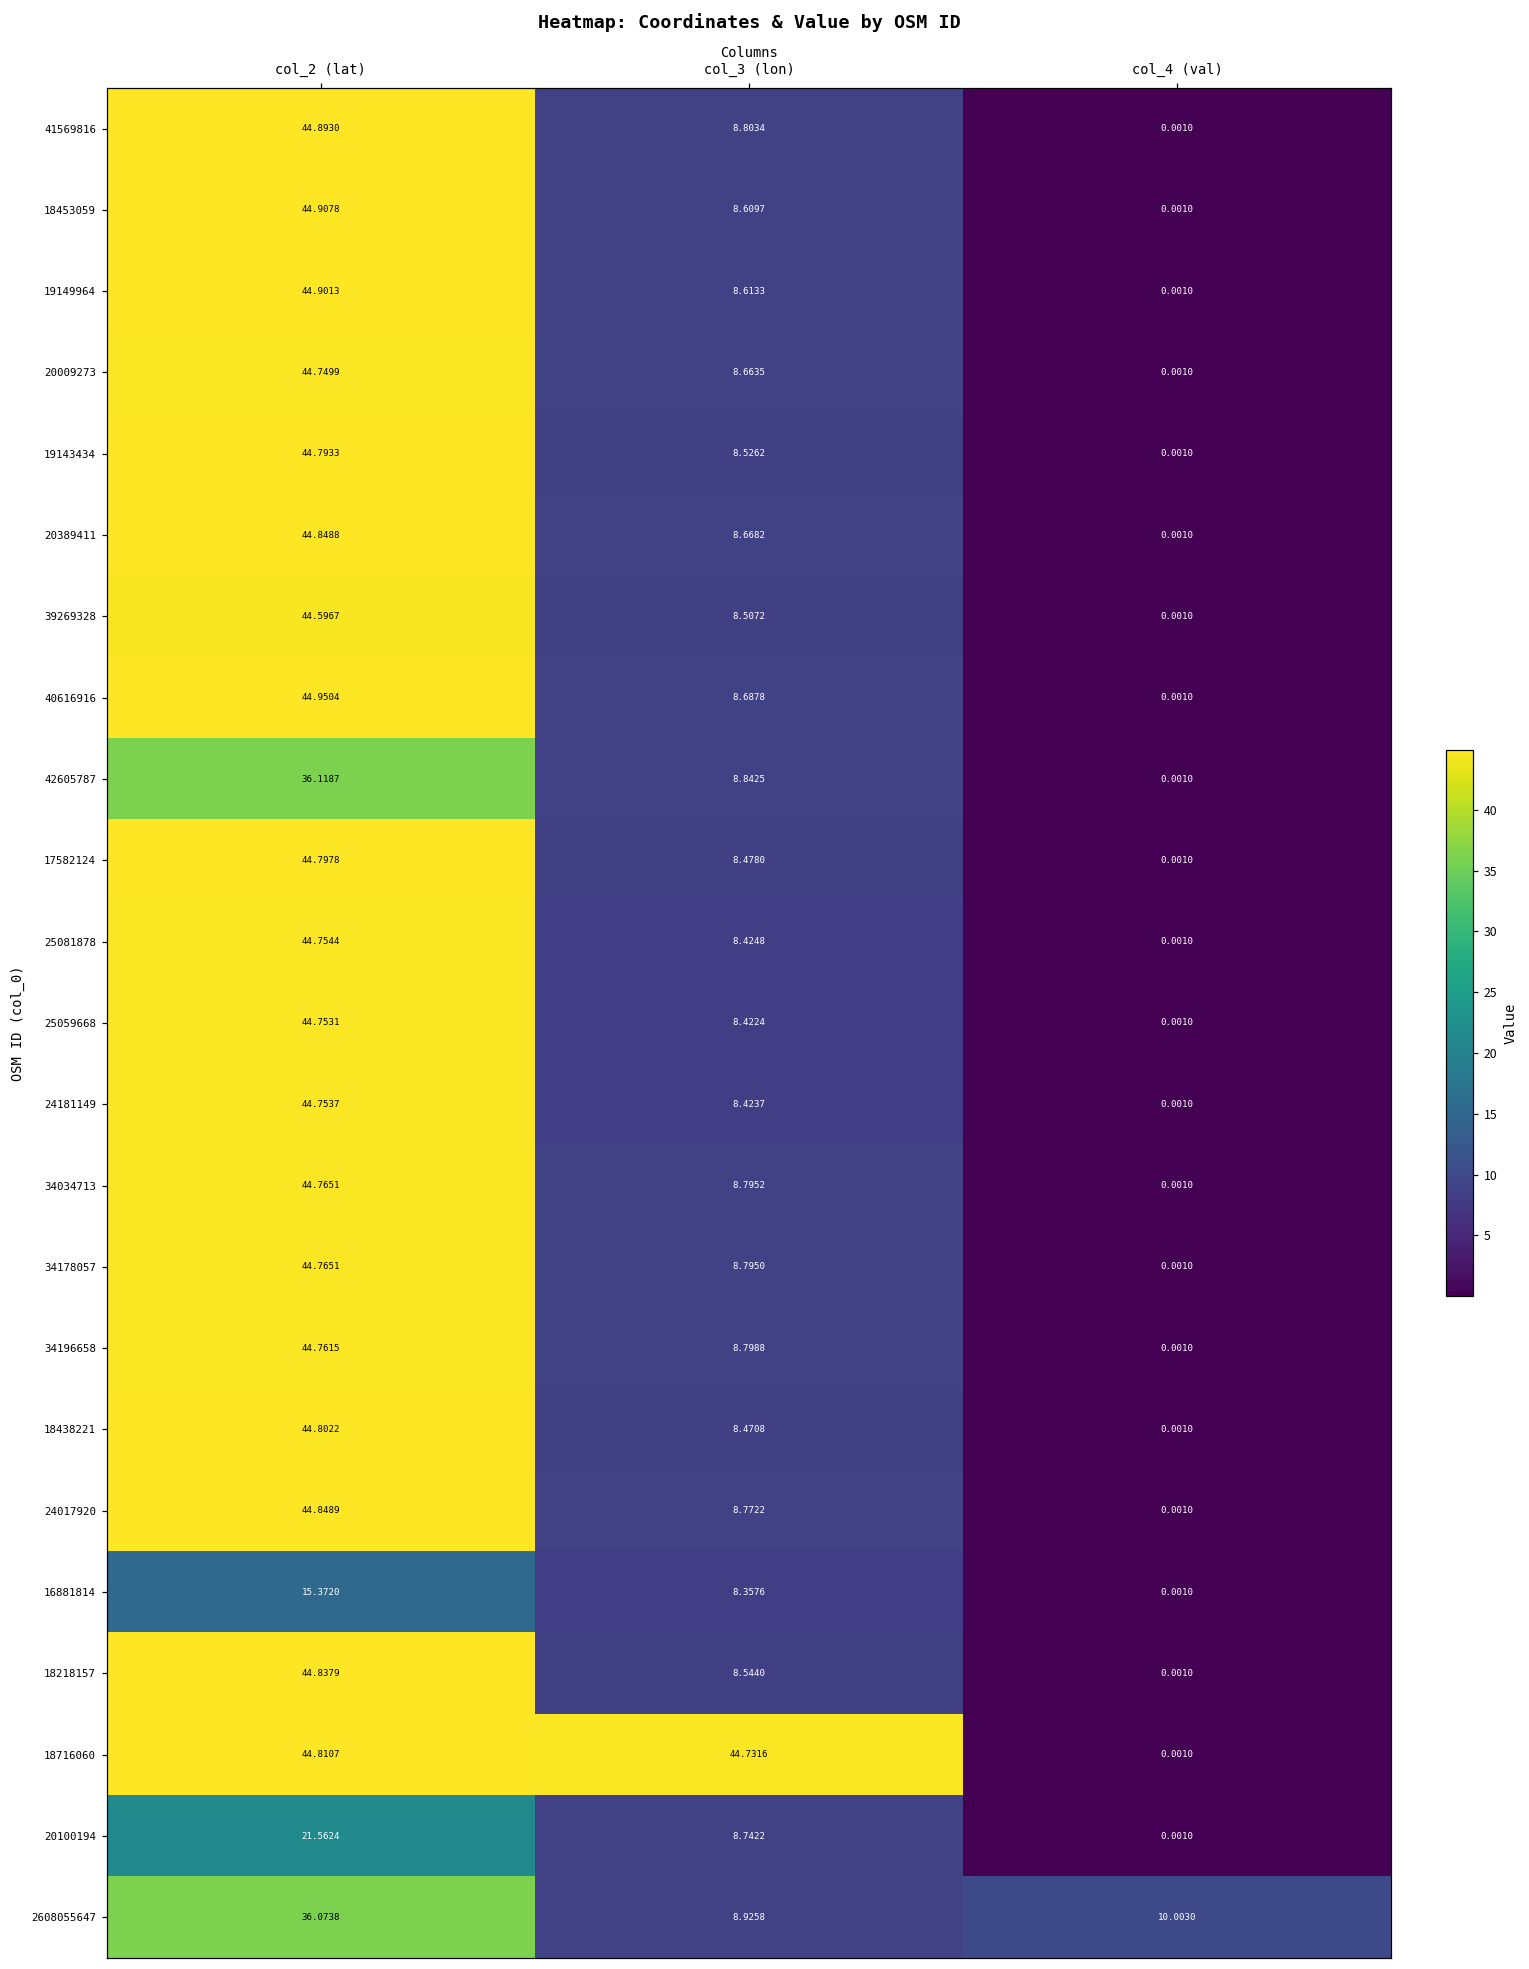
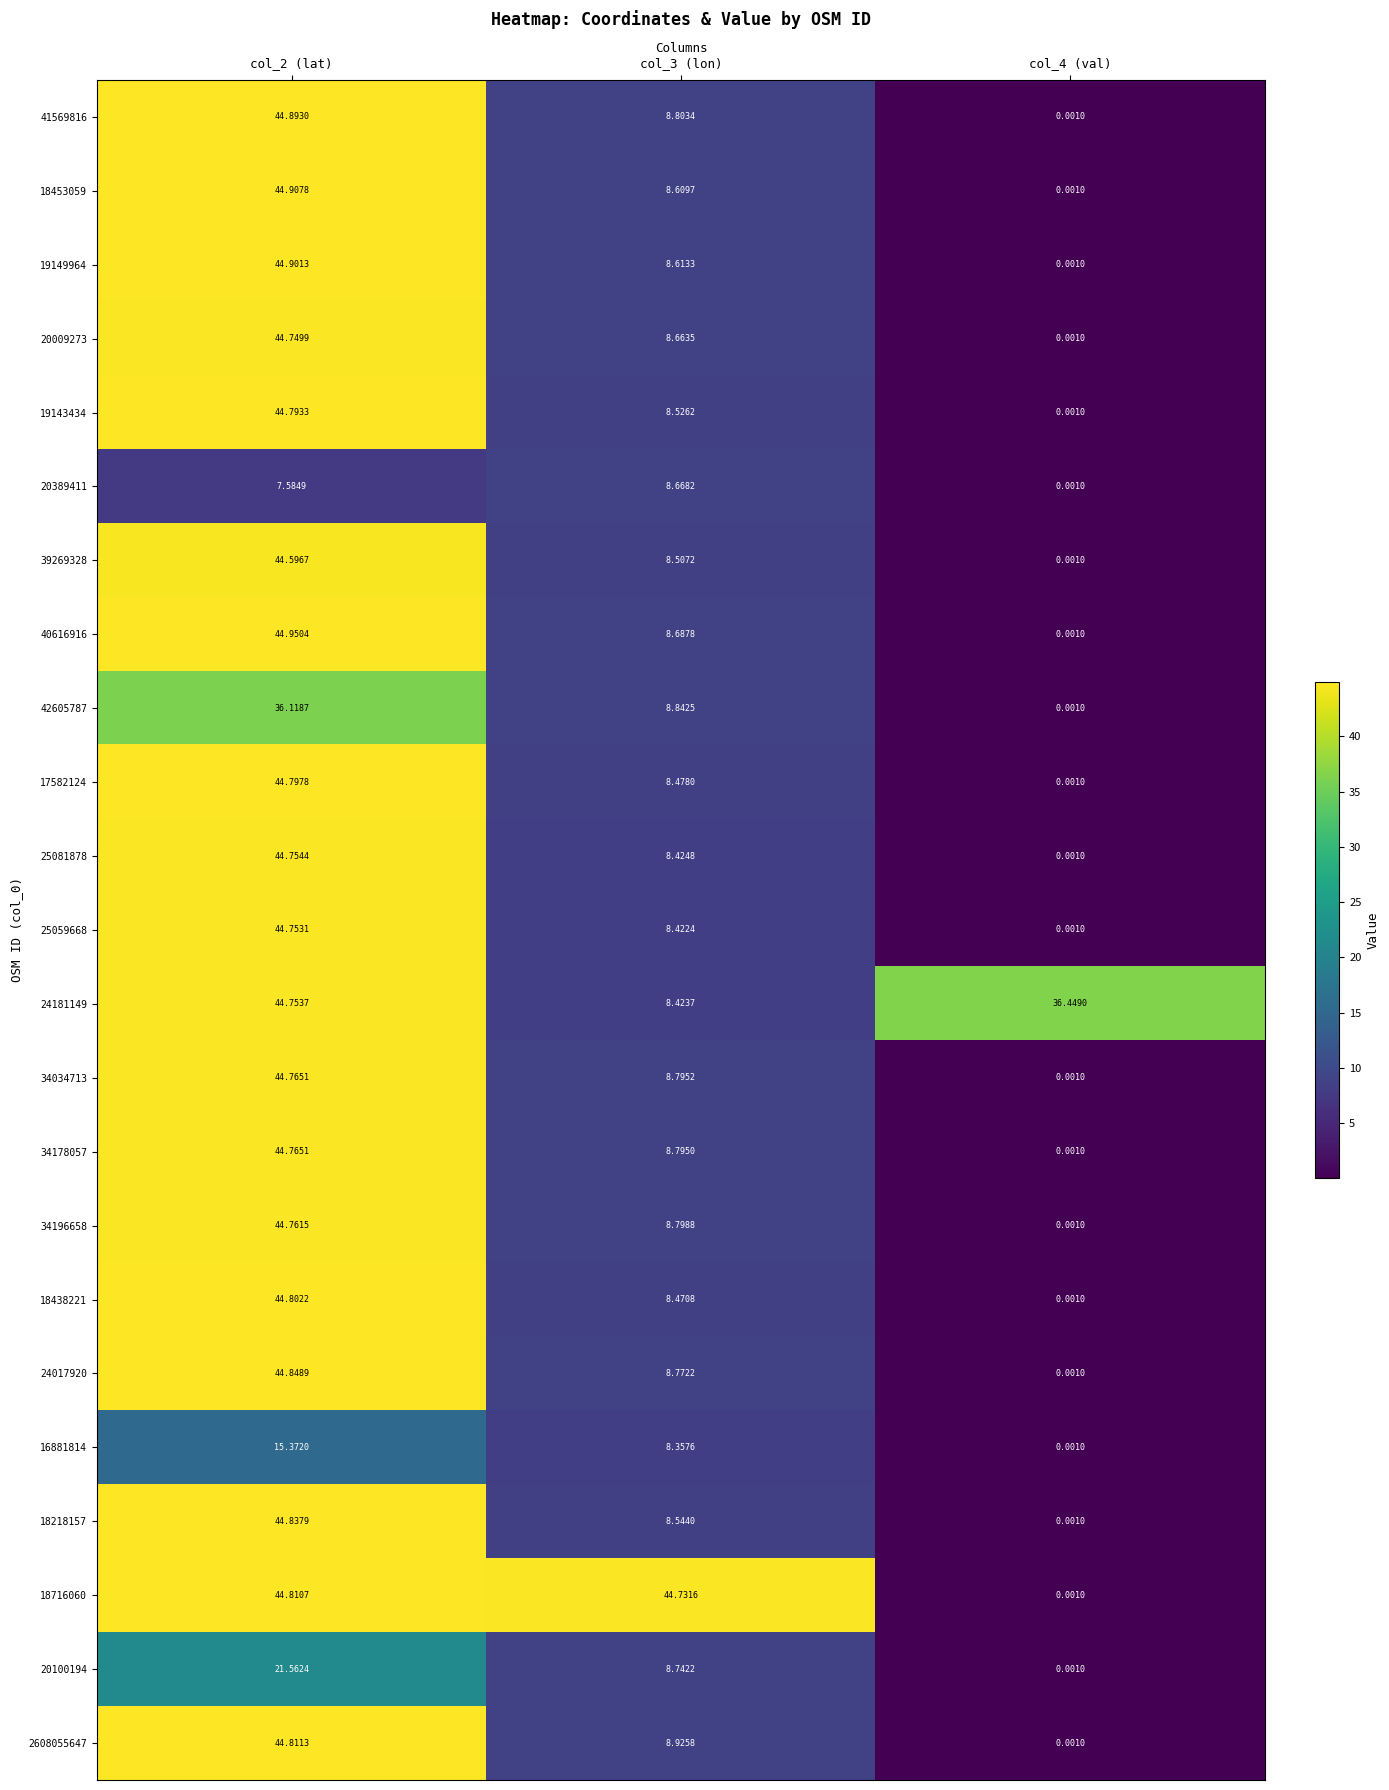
  {
    "41569816": {
      "col_2 (lat)": 44.8930,
      "col_3 (lon)": 8.8034,
      "col_4 (val)": 0.0010
    },
    "18453059": {
      "col_2 (lat)": 44.9078,
      "col_3 (lon)": 8.6097,
      "col_4 (val)": 0.0010
    },
    "19149964": {
      "col_2 (lat)": 44.9013,
      "col_3 (lon)": 8.6133,
      "col_4 (val)": 0.0010
    },
    "20009273": {
      "col_2 (lat)": 44.7499,
      "col_3 (lon)": 8.6635,
      "col_4 (val)": 0.0010
    },
    "19143434": {
      "col_2 (lat)": 44.7933,
      "col_3 (lon)": 8.5262,
      "col_4 (val)": 0.0010
    },
    "20389411": {
-     "col_2 (lat)": 44.8488,
+     "col_2 (lat)": 7.5849,
      "col_3 (lon)": 8.6682,
      "col_4 (val)": 0.0010
    },
    "39269328": {
      "col_2 (lat)": 44.5967,
      "col_3 (lon)": 8.5072,
      "col_4 (val)": 0.0010
    },
    "40616916": {
      "col_2 (lat)": 44.9504,
      "col_3 (lon)": 8.6878,
      "col_4 (val)": 0.0010
    },
    "42605787": {
      "col_2 (lat)": 36.1187,
      "col_3 (lon)": 8.8425,
      "col_4 (val)": 0.0010
    },
    "17582124": {
      "col_2 (lat)": 44.7978,
      "col_3 (lon)": 8.4780,
      "col_4 (val)": 0.0010
    },
    "25081878": {
      "col_2 (lat)": 44.7544,
      "col_3 (lon)": 8.4248,
      "col_4 (val)": 0.0010
    },
    "25059668": {
      "col_2 (lat)": 44.7531,
      "col_3 (lon)": 8.4224,
      "col_4 (val)": 0.0010
    },
    "24181149": {
      "col_2 (lat)": 44.7537,
      "col_3 (lon)": 8.4237,
-     "col_4 (val)": 0.0010
+     "col_4 (val)": 36.4490
    },
    "34034713": {
      "col_2 (lat)": 44.7651,
      "col_3 (lon)": 8.7952,
      "col_4 (val)": 0.0010
    },
    "34178057": {
      "col_2 (lat)": 44.7651,
      "col_3 (lon)": 8.7950,
      "col_4 (val)": 0.0010
    },
    "34196658": {
      "col_2 (lat)": 44.7615,
      "col_3 (lon)": 8.7988,
      "col_4 (val)": 0.0010
    },
    "18438221": {
      "col_2 (lat)": 44.8022,
      "col_3 (lon)": 8.4708,
      "col_4 (val)": 0.0010
    },
    "24017920": {
      "col_2 (lat)": 44.8489,
      "col_3 (lon)": 8.7722,
      "col_4 (val)": 0.0010
    },
    "16881814": {
      "col_2 (lat)": 15.3720,
      "col_3 (lon)": 8.3576,
      "col_4 (val)": 0.0010
    },
    "18218157": {
      "col_2 (lat)": 44.8379,
      "col_3 (lon)": 8.5440,
      "col_4 (val)": 0.0010
    },
    "18716060": {
      "col_2 (lat)": 44.8107,
      "col_3 (lon)": 44.7316,
      "col_4 (val)": 0.0010
    },
    "20100194": {
      "col_2 (lat)": 21.5624,
      "col_3 (lon)": 8.7422,
      "col_4 (val)": 0.0010
    },
    "2608055647": {
-     "col_2 (lat)": 36.0738,
+     "col_2 (lat)": 44.8113,
      "col_3 (lon)": 8.9258,
-     "col_4 (val)": 10.0030
+     "col_4 (val)": 0.0010
    }
  }
